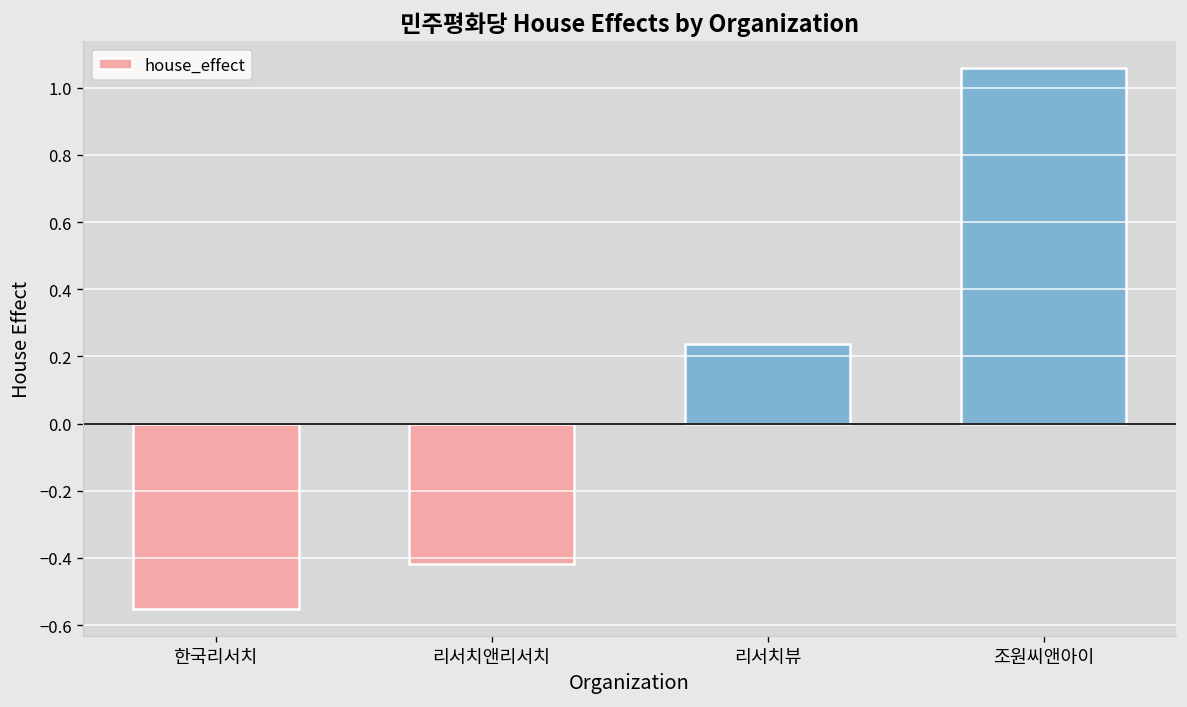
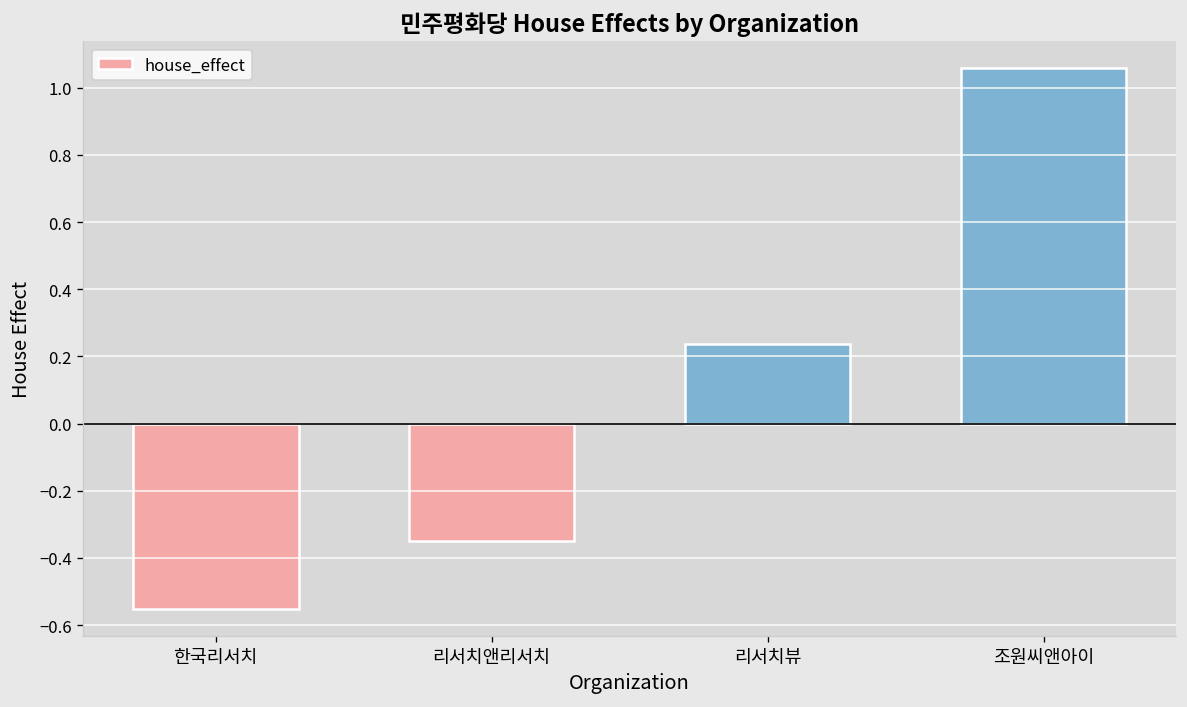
  {
    "한국리서치": -0.55,
-   "리서치앤리서치": -0.42,
+   "리서치앤리서치": -0.35,
    "리서치뷰": 0.24,
    "조원씨앤아이": 1.06
  }
